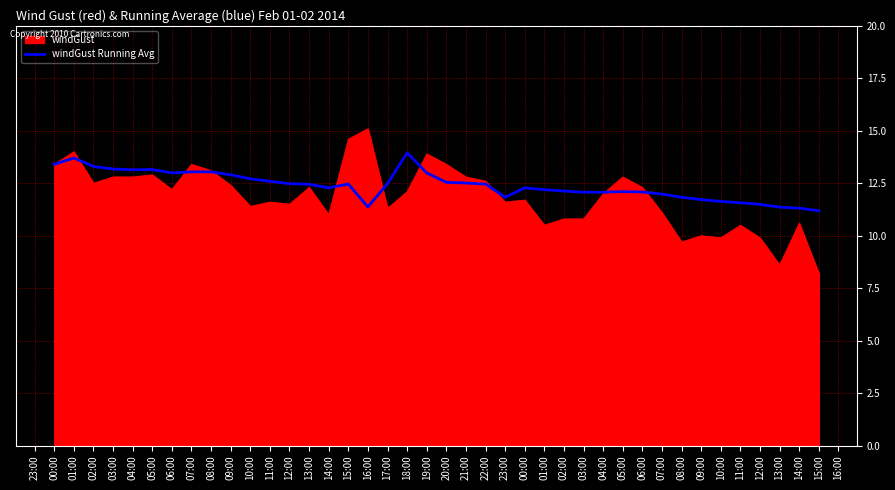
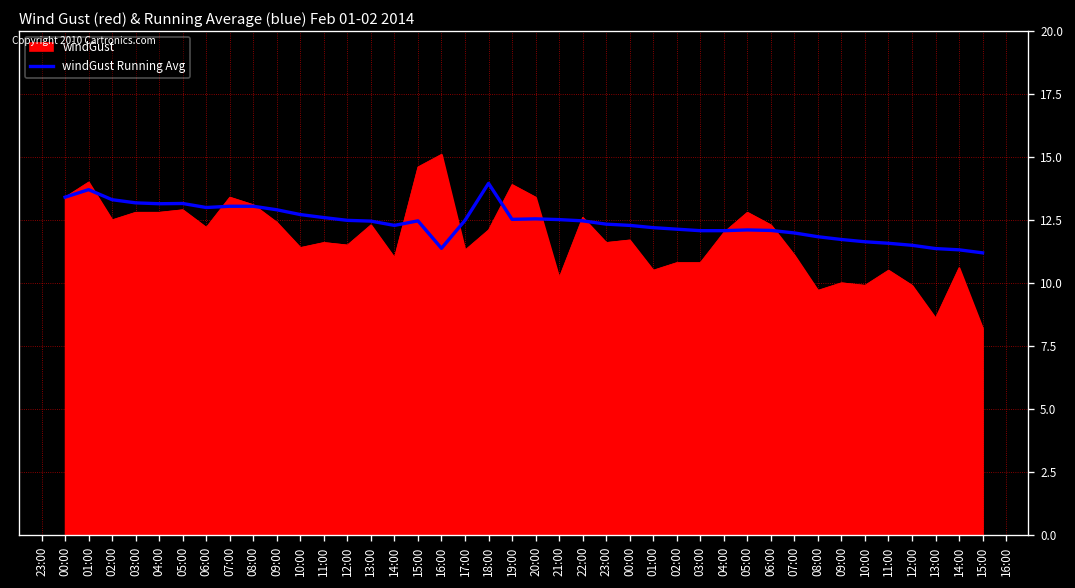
  {
    "windGust": {
      "16:00": 15.1,
      "17:00": 11.3,
      "18:00": 12.1,
      "19:00": 13.9,
      "20:00": 13.4,
-     "21:00": 12.8,
+     "21:00": 10.2,
      "22:00": 12.6,
      "23:00": 11.6
    },
    "windGust Running Avg": {
      "16:00": 11.4,
      "17:00": 12.5,
      "18:00": 14.0,
-     "19:00": 13.0,
+     "19:00": 12.5,
      "20:00": 12.5,
      "21:00": 12.5,
      "22:00": 12.5,
-     "23:00": 11.8
+     "23:00": 12.3
    }
  }
